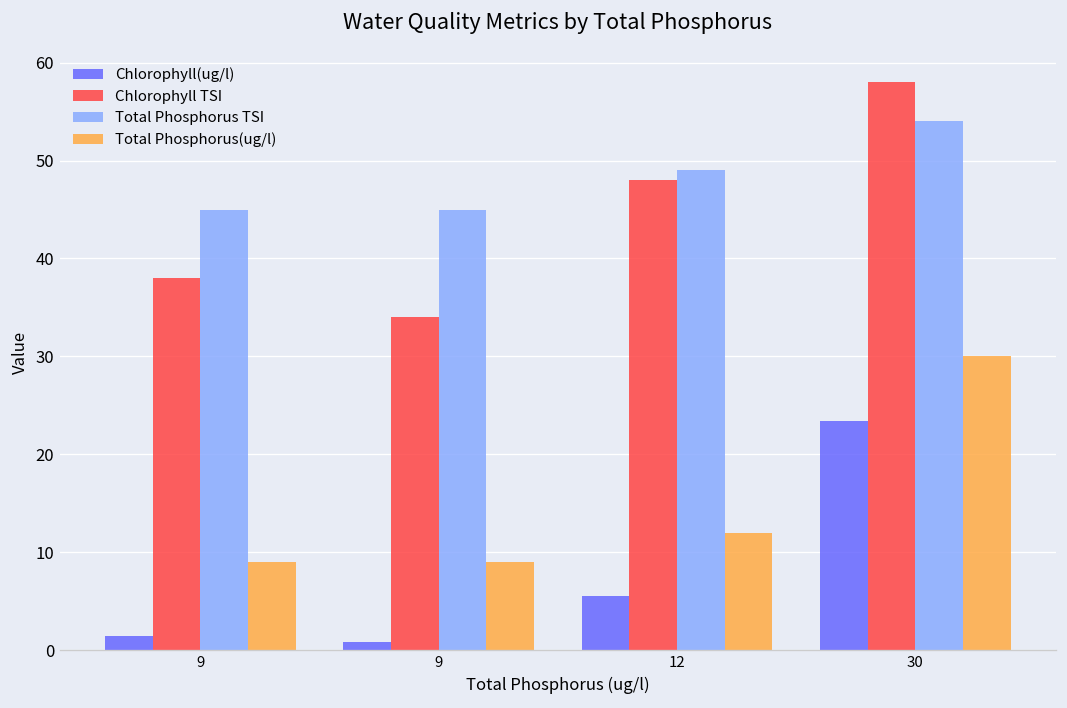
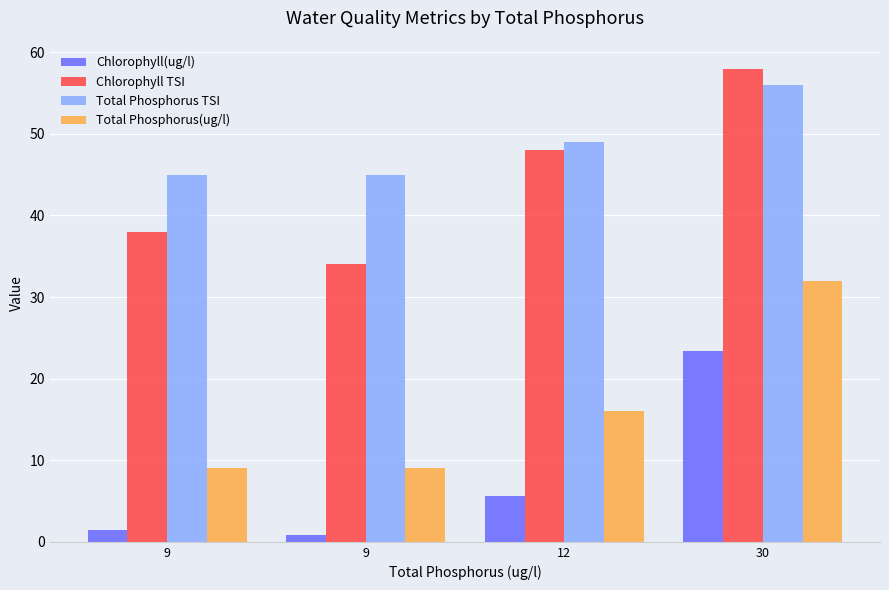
  {
    "Chlorophyll(ug/l)": {
      "12": 6,
      "30": 23
    },
    "Chlorophyll TSI": {
      "12": 48,
      "30": 58
    },
    "Total Phosphorus TSI": {
      "12": 49,
-     "30": 54
+     "30": 56
    },
    "Total Phosphorus(ug/l)": {
-     "12": 12,
-     "30": 30
+     "12": 16,
+     "30": 32
    }
  }
